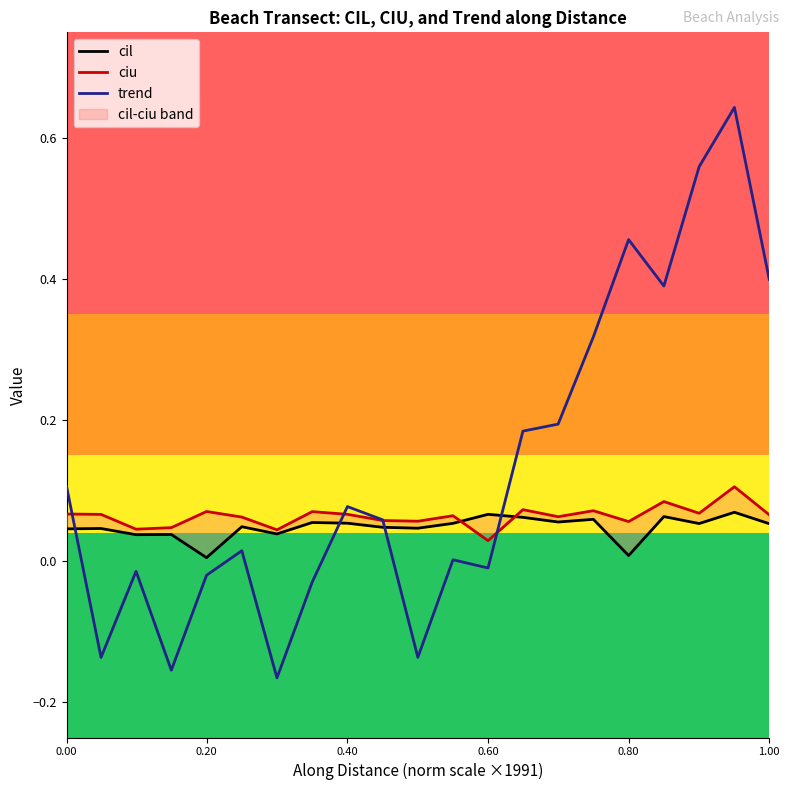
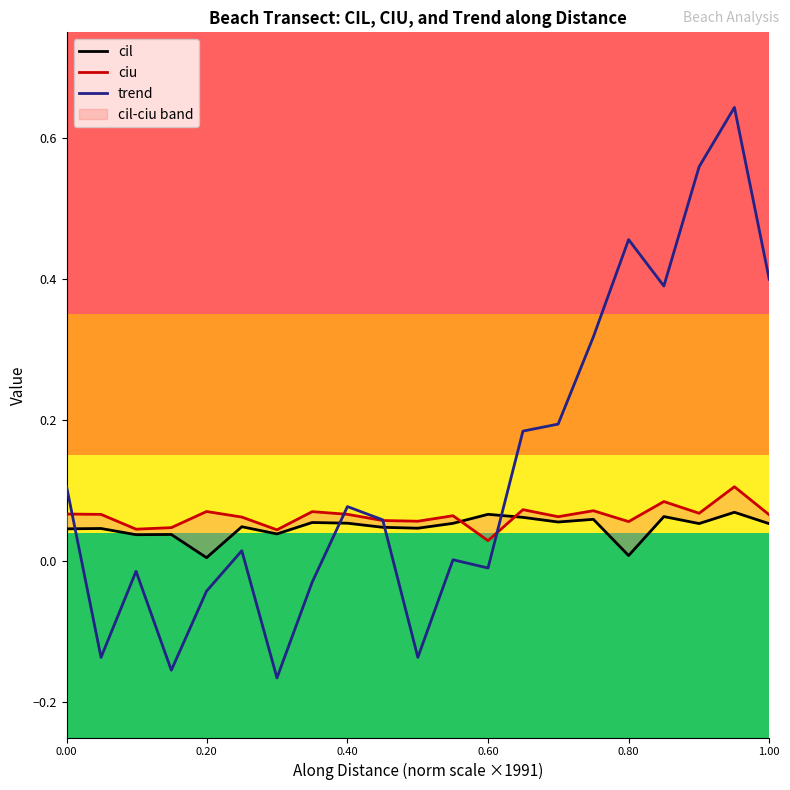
  {
    "cil": {
      "0.00": 0.05,
      "0.20": 0.01,
      "0.40": 0.05,
      "0.80": 0.01,
      "1.00": 0.05
    },
    "ciu": {
      "0.60": 0.03
    },
    "trend": {
      "0.00": 0.11,
-     "0.20": -0.02,
+     "0.20": -0.04,
      "0.40": 0.08,
      "0.60": -0.01,
      "0.80": 0.46,
      "1.00": 0.40
    }
  }
